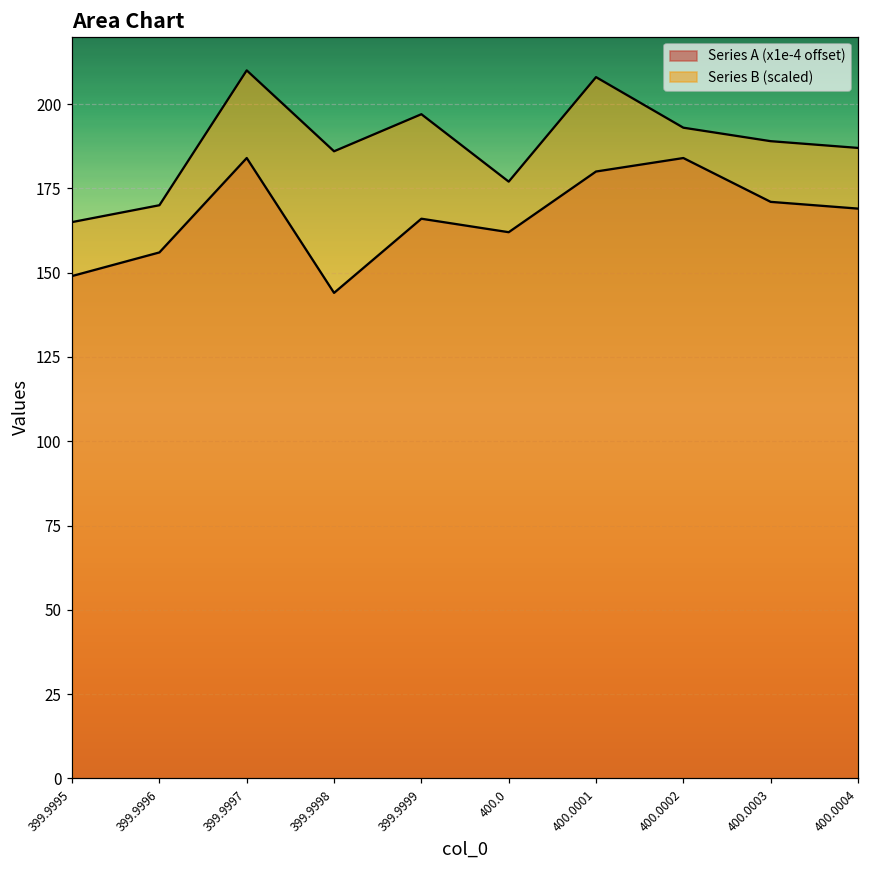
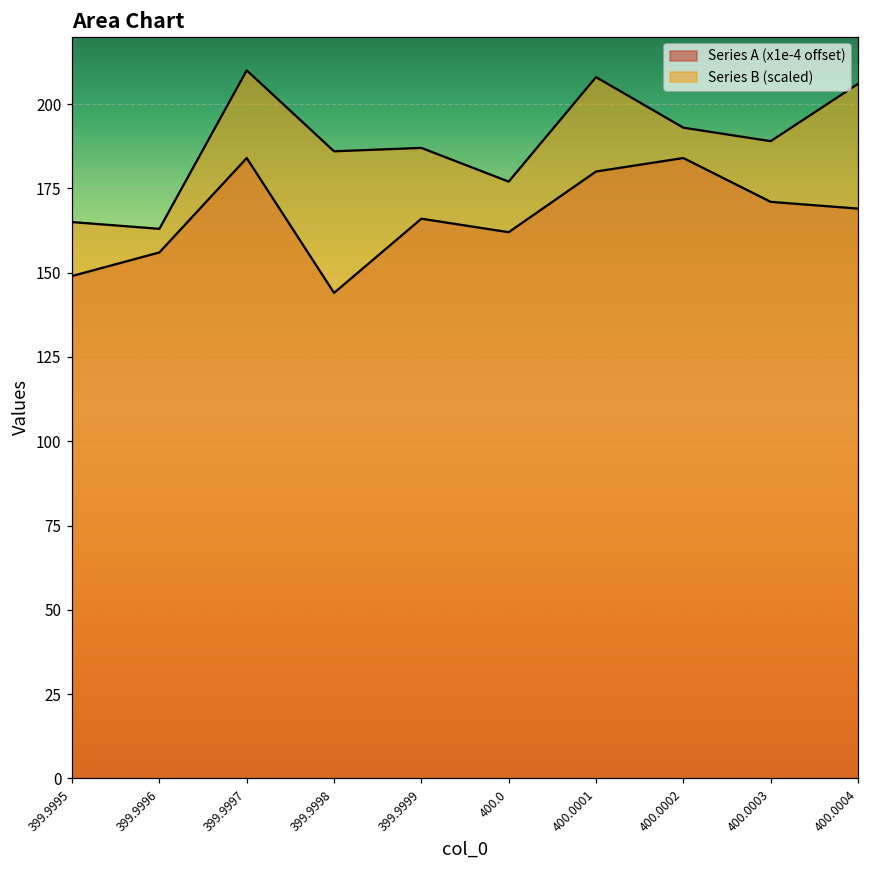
  {
    "Series A (x1e-4 offset)": {
      "399.9995": 149,
      "399.9996": 156,
      "399.9997": 184,
      "399.9998": 144,
      "399.9999": 166,
      "400.0": 162,
      "400.0001": 180,
      "400.0002": 184,
      "400.0003": 171,
      "400.0004": 169
    },
    "Series B (scaled)": {
      "399.9995": 165,
-     "399.9996": 170,
+     "399.9996": 163,
      "399.9997": 210,
      "399.9998": 186,
-     "399.9999": 197,
+     "399.9999": 187,
      "400.0": 177,
      "400.0001": 208,
      "400.0002": 193,
      "400.0003": 189,
-     "400.0004": 187
+     "400.0004": 206
    }
  }
